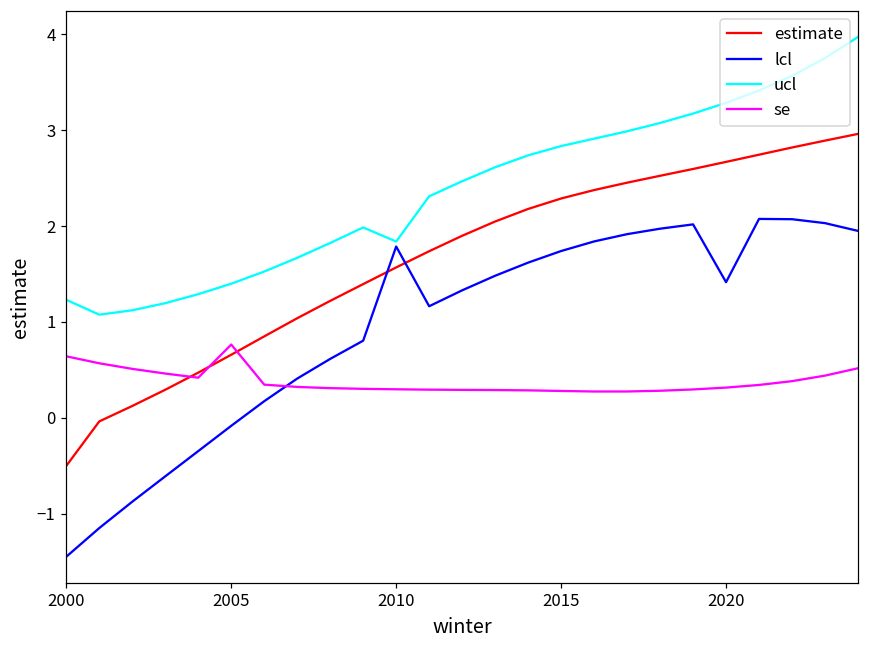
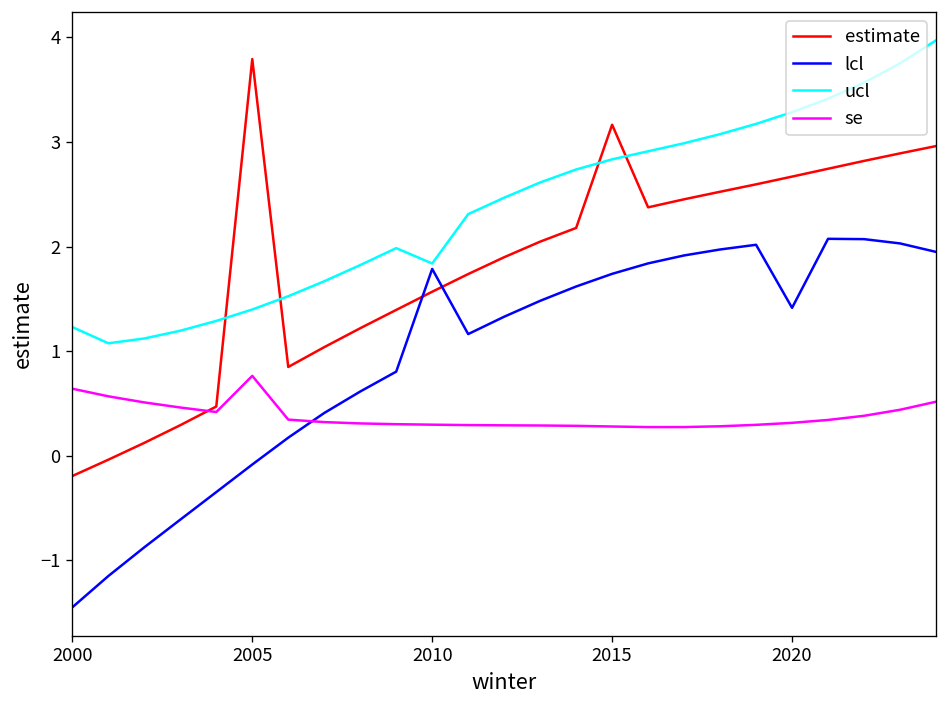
  {
    "estimate": {
-     "2000": -0.5,
-     "2005": 0.7,
+     "2000": -0.2,
+     "2005": 3.8,
      "2010": 1.6,
-     "2015": 2.3,
+     "2015": 3.2,
      "2020": 2.7
    },
    "lcl": {
      "2000": -1.5,
      "2005": -0.1,
      "2010": 1.8,
      "2015": 1.7,
      "2020": 1.4
    },
    "ucl": {
      "2000": 1.2,
      "2005": 1.4,
      "2010": 1.8,
      "2015": 2.8
    },
    "se": {
      "2000": 0.6,
      "2005": 0.8,
      "2010": 0.3,
      "2015": 0.3,
      "2020": 0.3
    }
  }
